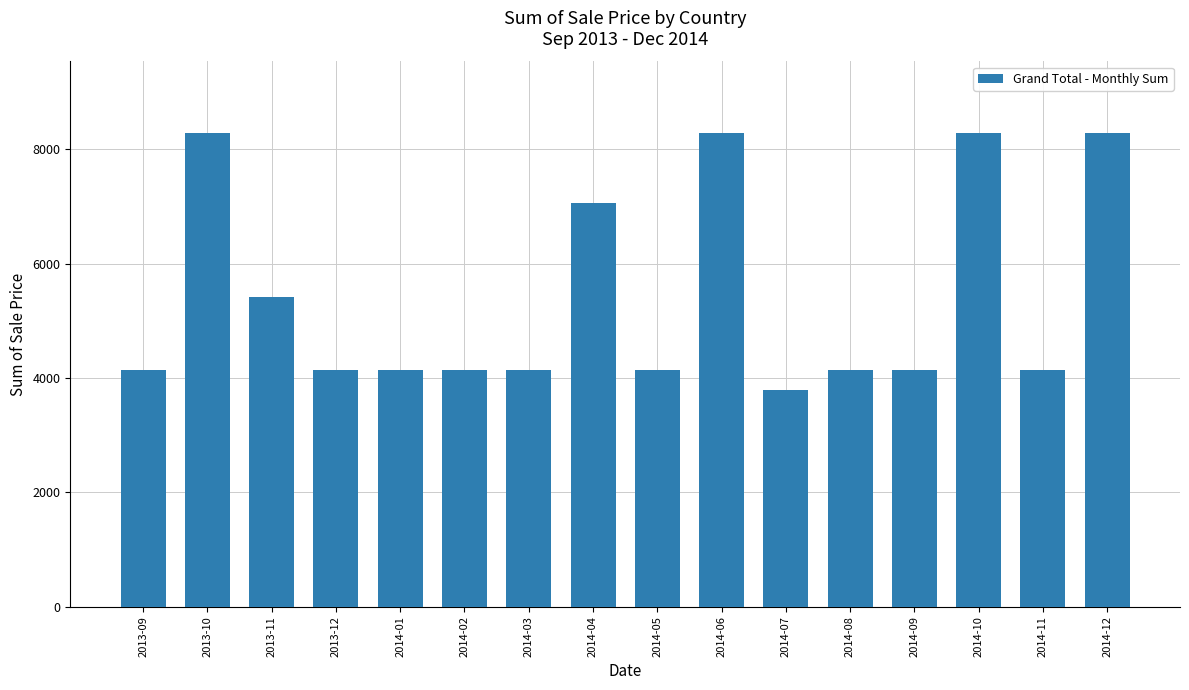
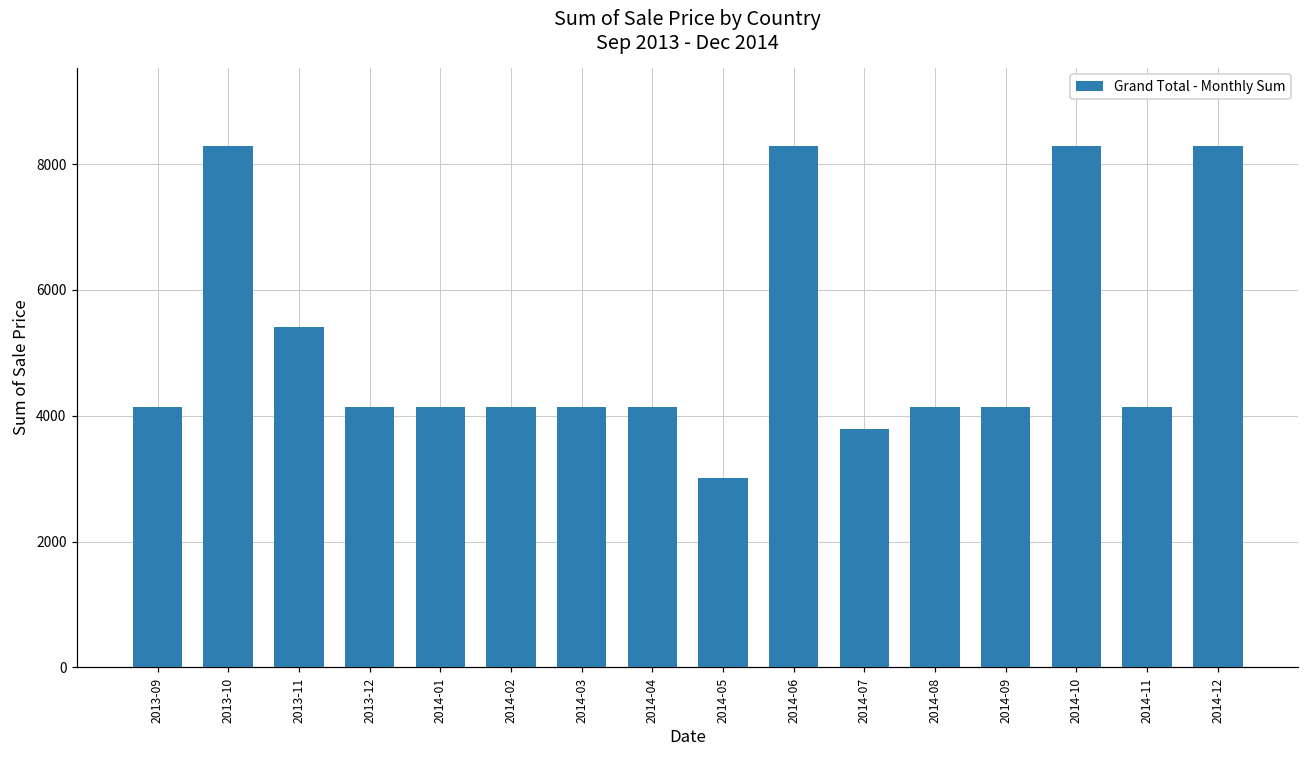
  {
    "2013-09": 4100,
    "2013-10": 8300,
    "2013-11": 5400,
    "2013-12": 4100,
    "2014-01": 4100,
    "2014-02": 4100,
    "2014-03": 4100,
-   "2014-04": 7100,
-   "2014-05": 4100,
+   "2014-04": 4100,
+   "2014-05": 3000,
    "2014-06": 8300,
    "2014-07": 3800,
    "2014-08": 4100,
    "2014-09": 4100,
    "2014-10": 8300,
    "2014-11": 4100,
    "2014-12": 8300
  }
